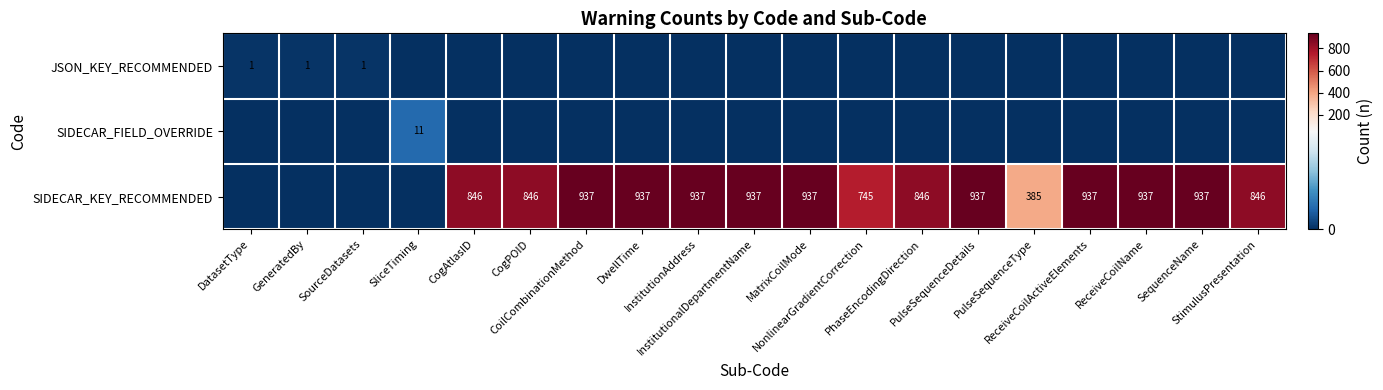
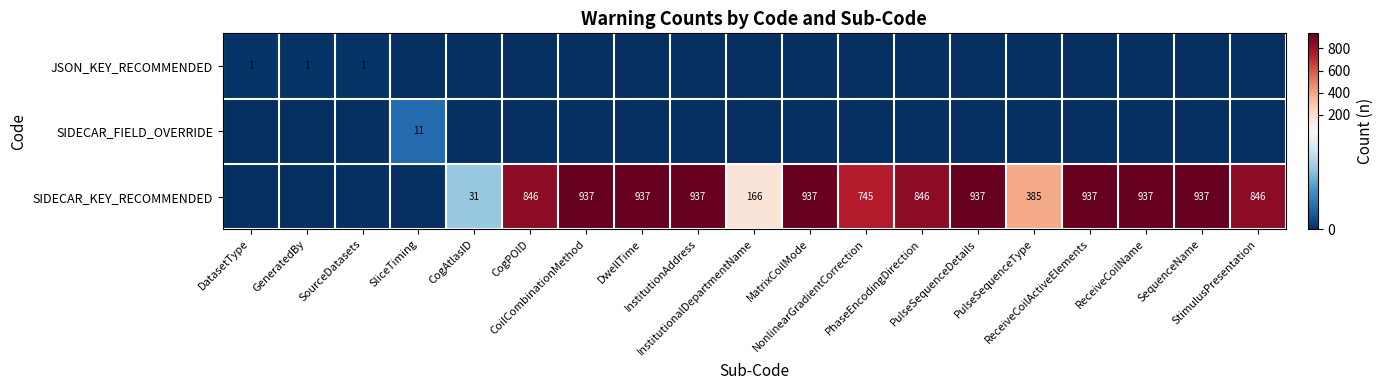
  {
    "JSON_KEY_RECOMMENDED": {
      "DatasetType": 1,
      "GeneratedBy": 1,
      "SourceDatasets": 1
    },
    "SIDECAR_FIELD_OVERRIDE": {
      "SliceTiming": 11
    },
    "SIDECAR_KEY_RECOMMENDED": {
-     "CogAtlasID": 846,
+     "CogAtlasID": 31,
      "CogPOID": 846,
      "CoilCombinationMethod": 937,
      "DwellTime": 937,
      "InstitutionAddress": 937,
-     "InstitutionalDepartmentName": 937,
+     "InstitutionalDepartmentName": 166,
      "MatrixCoilMode": 937,
      "NonlinearGradientCorrection": 745,
      "PhaseEncodingDirection": 846,
      "PulseSequenceDetails": 937,
      "PulseSequenceType": 385,
      "ReceiveCoilActiveElements": 937,
      "ReceiveCoilName": 937,
      "SequenceName": 937,
      "StimulusPresentation": 846
    }
  }
